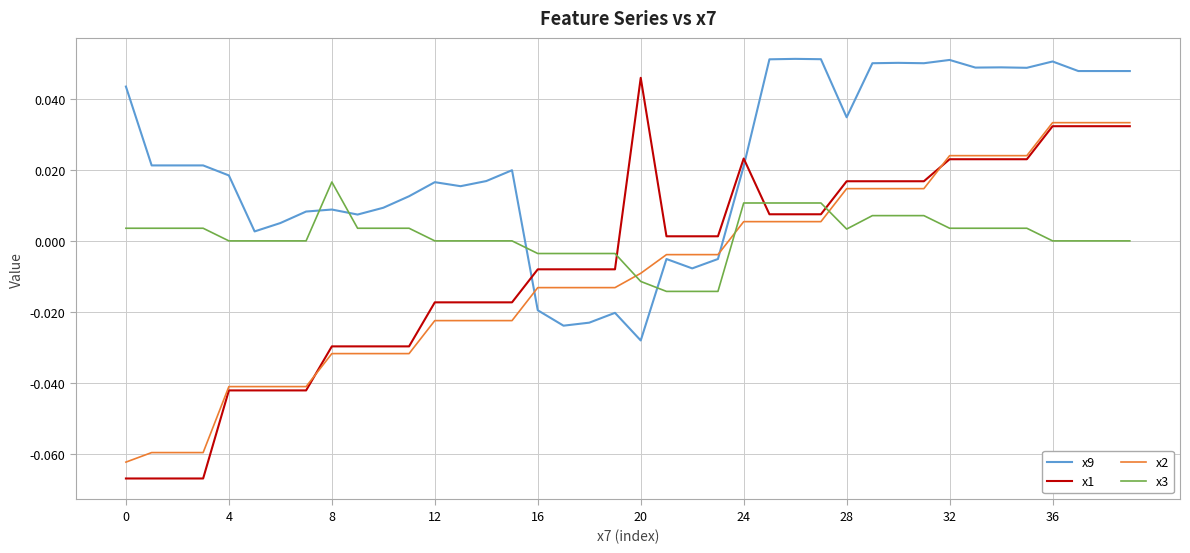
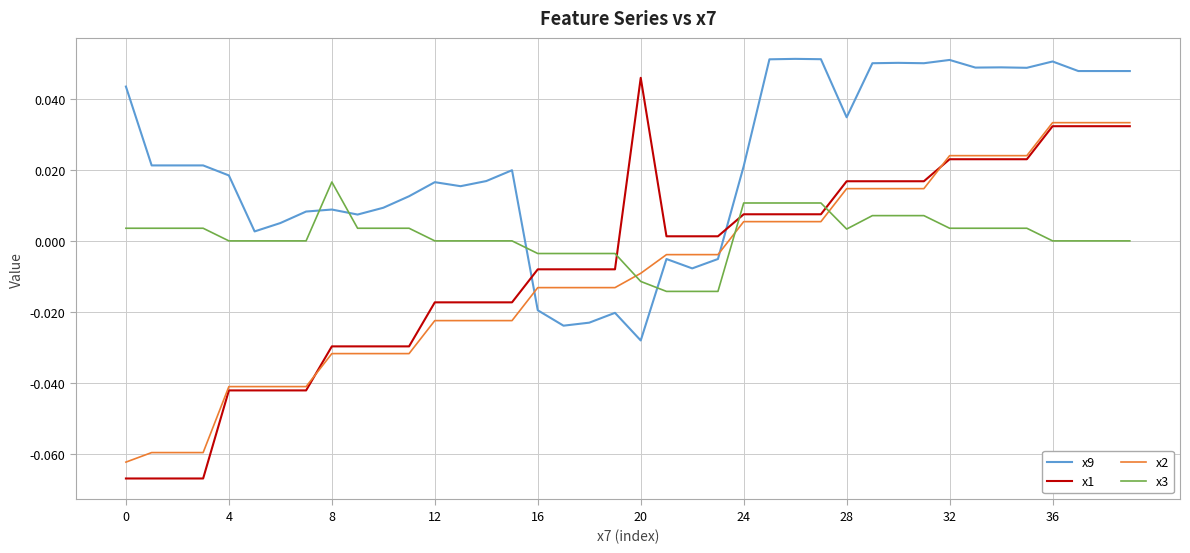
  {
    "x9": {
      "0": 0.043,
      "4": 0.018,
      "8": 0.009,
      "12": 0.017,
      "16": -0.020,
      "20": -0.028,
      "24": 0.021,
      "28": 0.035,
      "32": 0.051,
      "36": 0.050
    },
    "x1": {
      "0": -0.067,
      "4": -0.042,
      "8": -0.030,
      "12": -0.017,
      "16": -0.008,
      "20": 0.046,
-     "24": 0.023,
+     "24": 0.007,
      "28": 0.017,
      "32": 0.023,
      "36": 0.032
    },
    "x2": {
      "0": -0.062,
      "4": -0.041,
      "8": -0.032,
      "12": -0.022,
      "16": -0.013,
      "20": -0.009,
      "24": 0.005,
      "28": 0.015,
      "32": 0.024,
      "36": 0.033
    },
    "x3": {
      "0": 0.004,
      "4": 0.000,
      "8": 0.017,
      "12": 0.000,
      "16": -0.004,
      "20": -0.011,
      "24": 0.011,
      "28": 0.003,
      "32": 0.004,
      "36": 0.000
    }
  }
